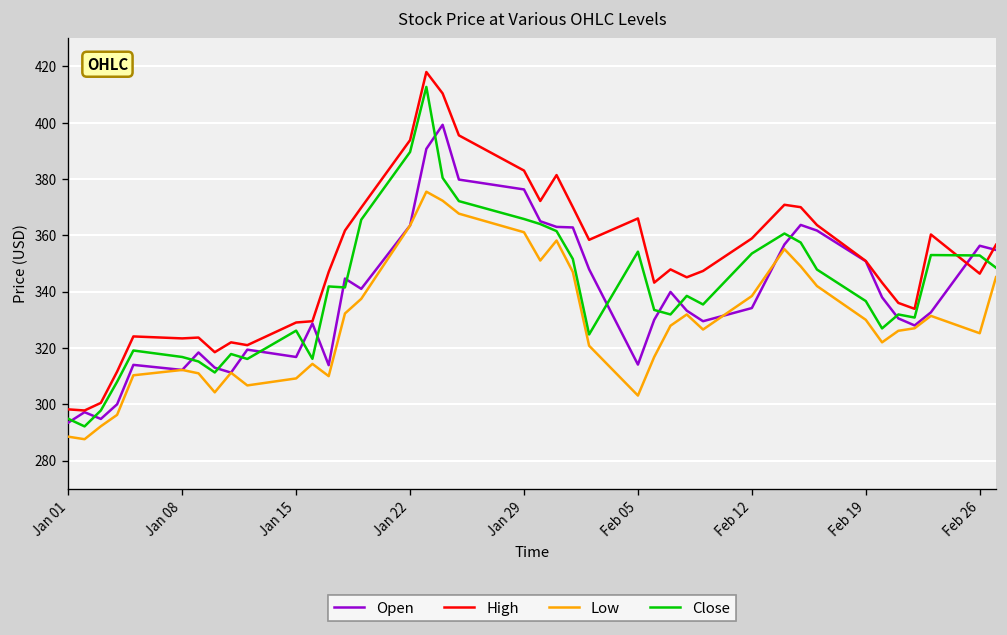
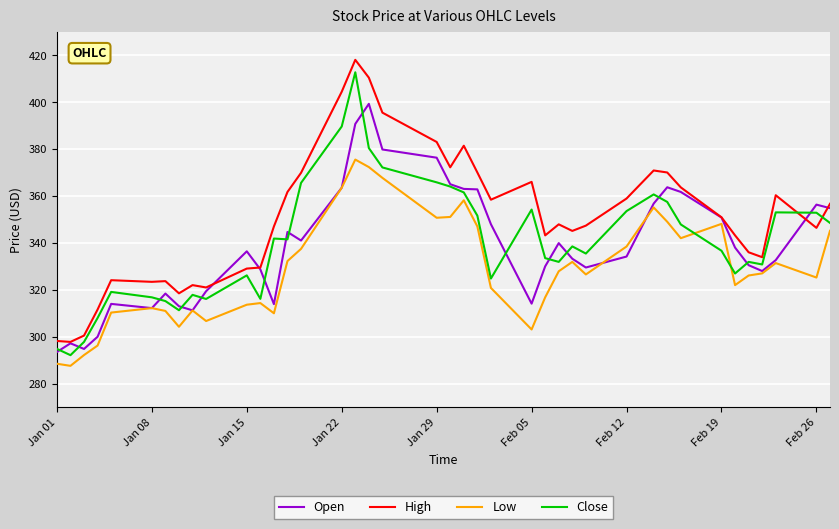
  {
    "Open": {
      "Jan 01": 294,
-     "Jan 15": 317,
+     "Jan 15": 336,
      "Jan 29": 376,
      "Feb 05": 314,
      "Feb 12": 334,
      "Feb 26": 356
    },
    "High": {
      "Jan 01": 298,
      "Jan 08": 323,
      "Jan 15": 329,
-     "Jan 22": 394,
+     "Jan 22": 404,
      "Jan 29": 383,
      "Feb 05": 366,
      "Feb 12": 359,
      "Feb 26": 346
    },
    "Low": {
      "Jan 01": 289,
-     "Jan 15": 309,
-     "Jan 29": 361,
+     "Jan 15": 314,
+     "Jan 29": 351,
      "Feb 05": 303,
      "Feb 12": 338,
-     "Feb 19": 330,
+     "Feb 19": 348,
      "Feb 26": 325
    },
    "Close": {
      "Jan 01": 295,
      "Jan 08": 317,
      "Jan 15": 326,
      "Jan 22": 390,
      "Jan 29": 366,
      "Feb 05": 354,
      "Feb 12": 354,
      "Feb 19": 337,
      "Feb 26": 353
    }
  }
